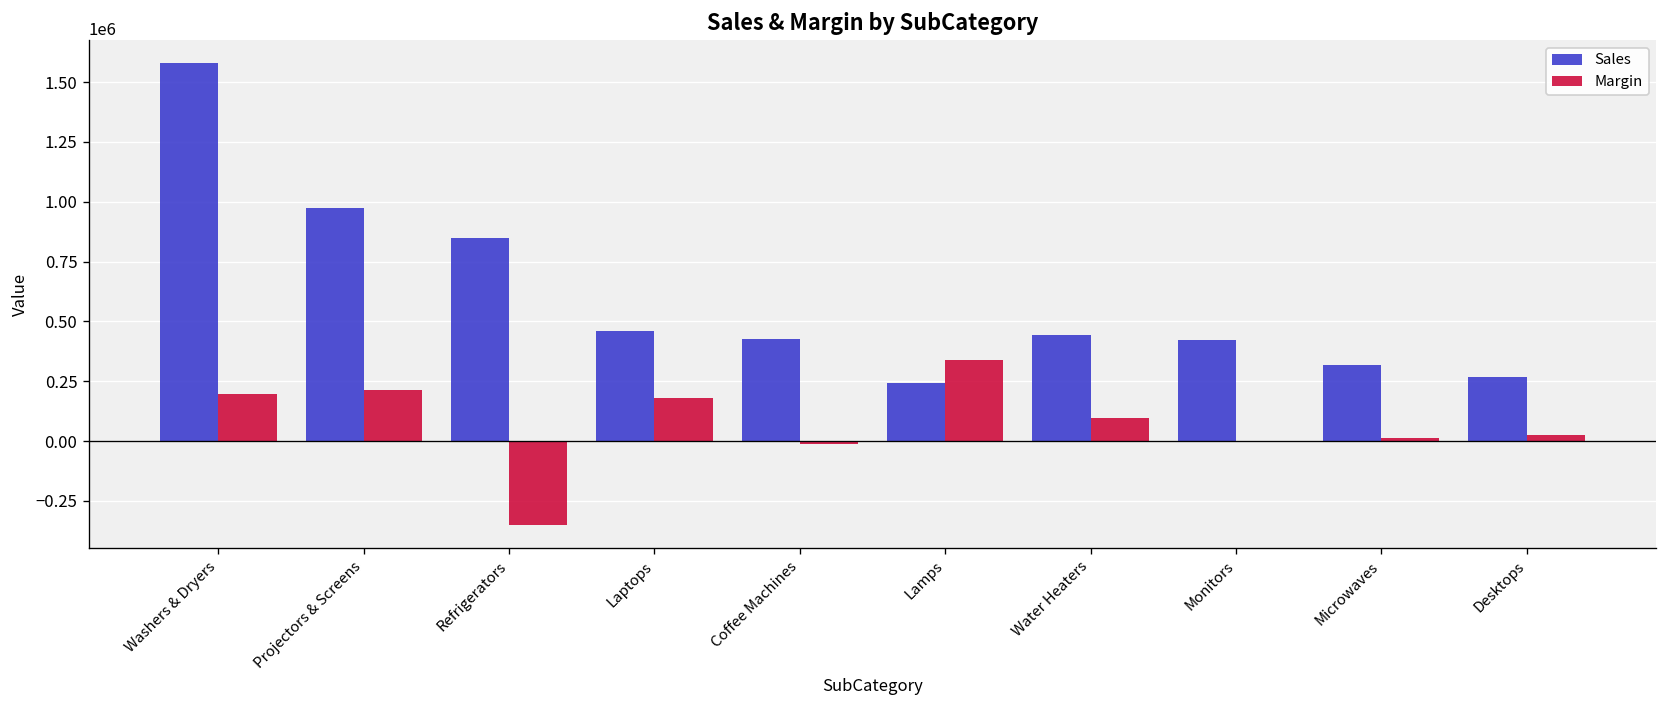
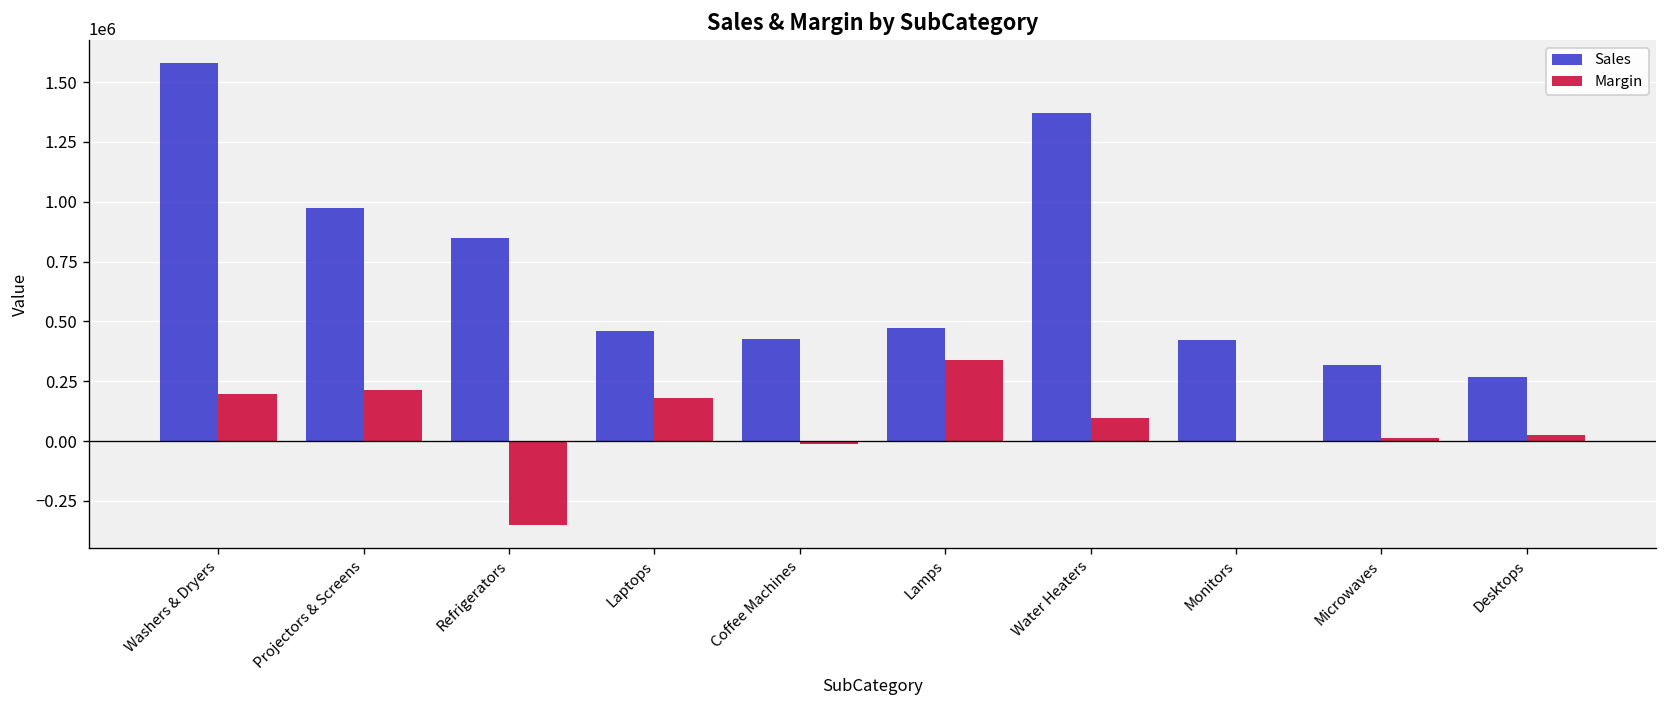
  {
    "Sales": {
      "Washers & Dryers": 1580000,
      "Projectors & Screens": 970000,
      "Refrigerators": 850000,
      "Laptops": 460000,
      "Coffee Machines": 420000,
-     "Lamps": 240000,
-     "Water Heaters": 440000,
+     "Lamps": 470000,
+     "Water Heaters": 1370000,
      "Monitors": 420000,
      "Microwaves": 320000,
      "Desktops": 270000
    },
    "Margin": {
      "Washers & Dryers": 200000,
      "Projectors & Screens": 210000,
      "Refrigerators": -350000,
      "Laptops": 180000,
      "Lamps": 340000,
      "Water Heaters": 90000,
      "Microwaves": 10000,
      "Desktops": 20000
    }
  }
